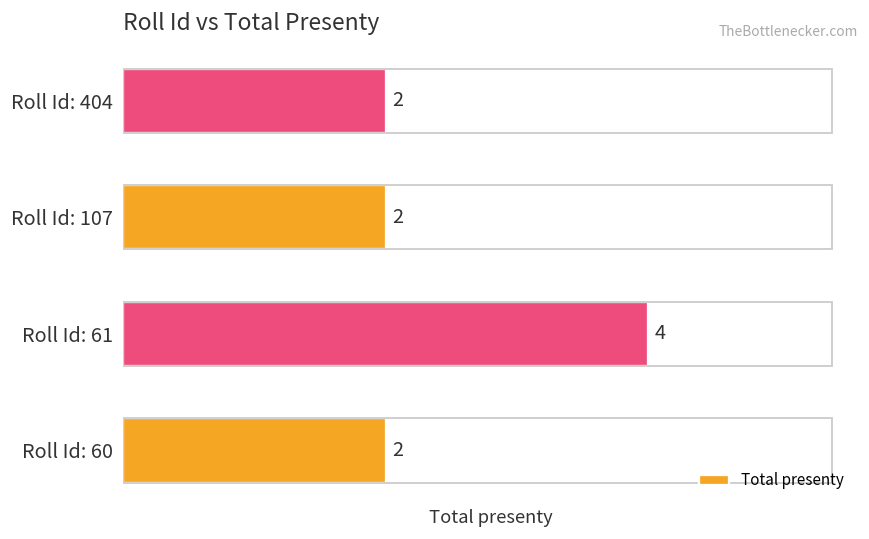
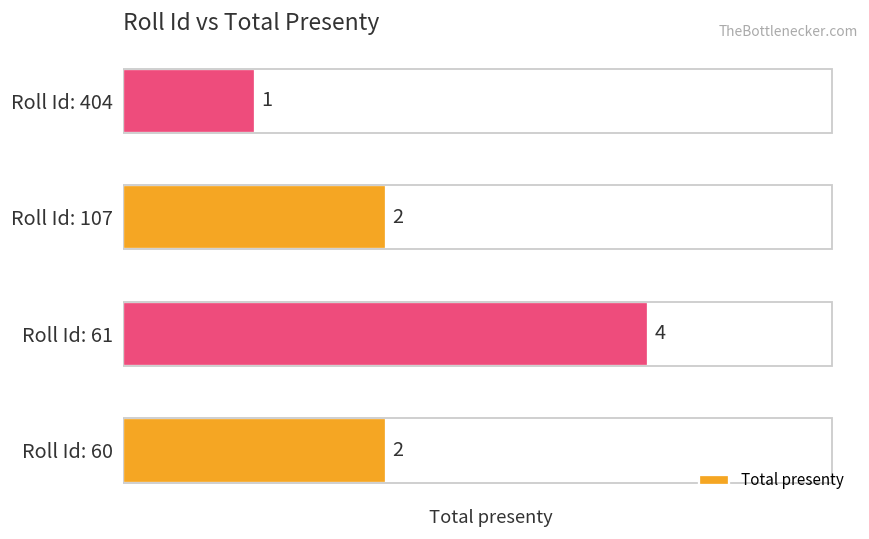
  {
-   "Roll Id: 404": 2,
+   "Roll Id: 404": 1,
    "Roll Id: 107": 2,
    "Roll Id: 61": 4,
    "Roll Id: 60": 2
  }
